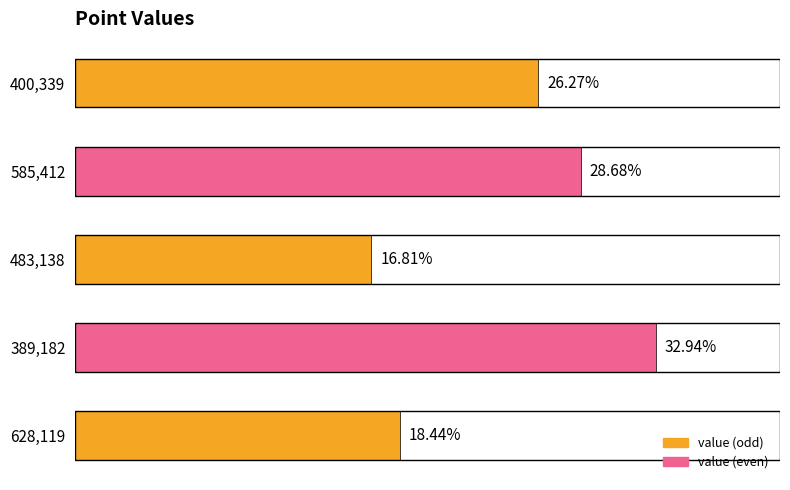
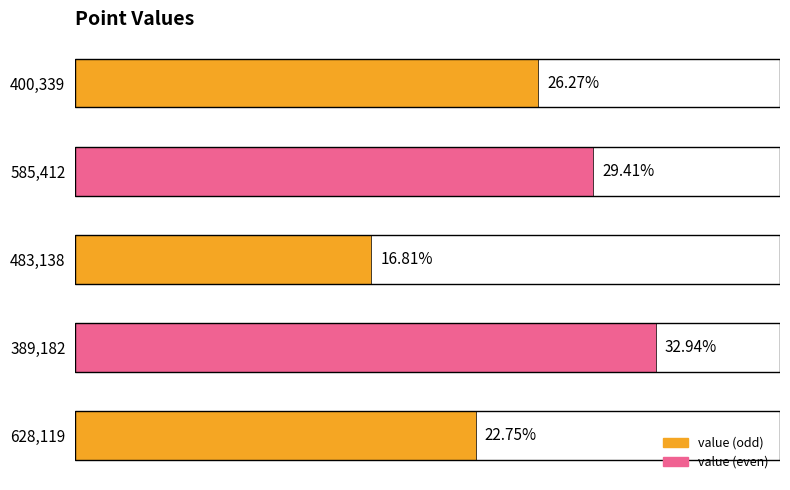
  {
    "400,339": "26.27%",
-   "585,412": "28.68%",
+   "585,412": "29.41%",
    "483,138": "16.81%",
    "389,182": "32.94%",
-   "628,119": "18.44%"
+   "628,119": "22.75%"
  }
